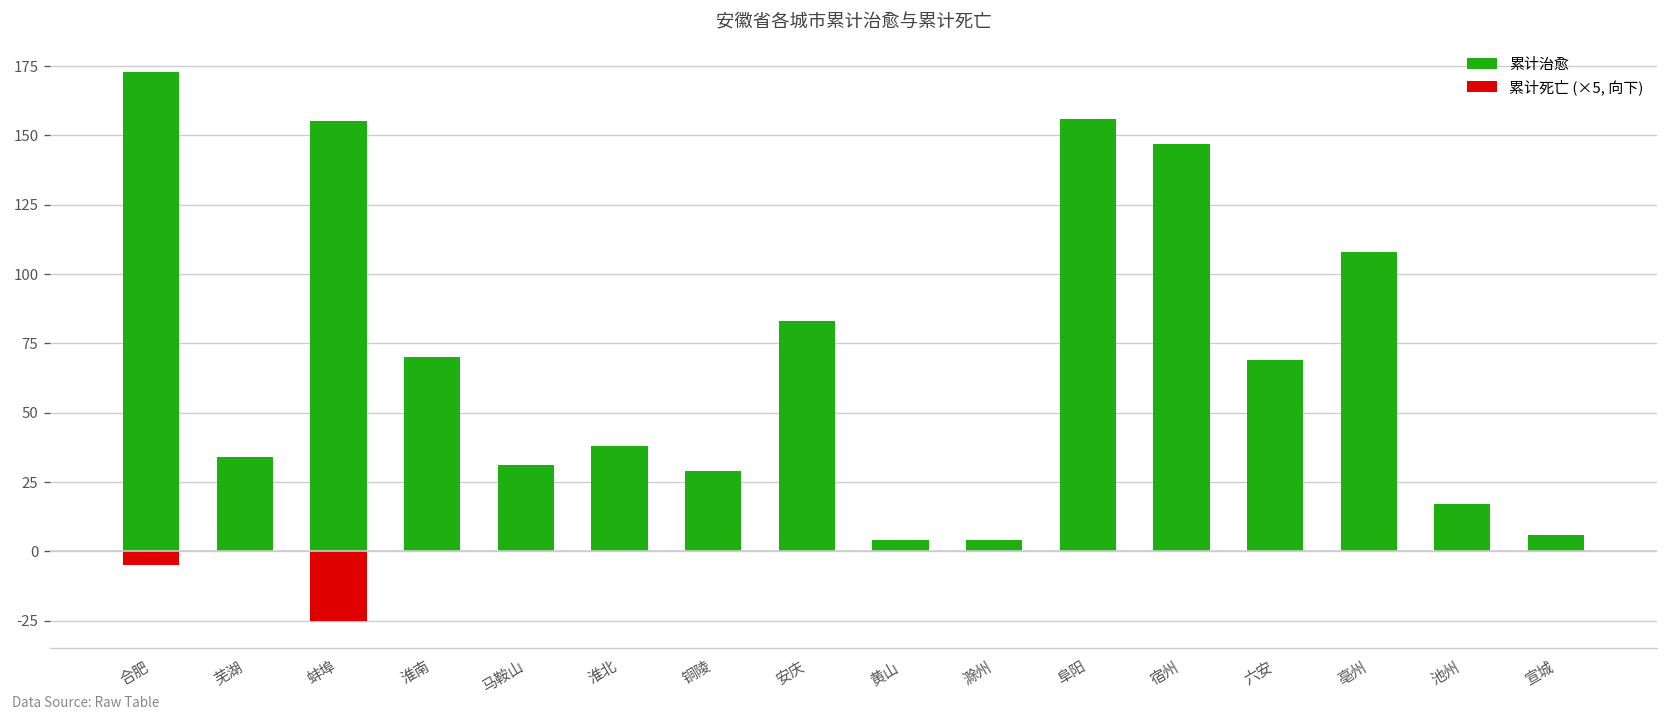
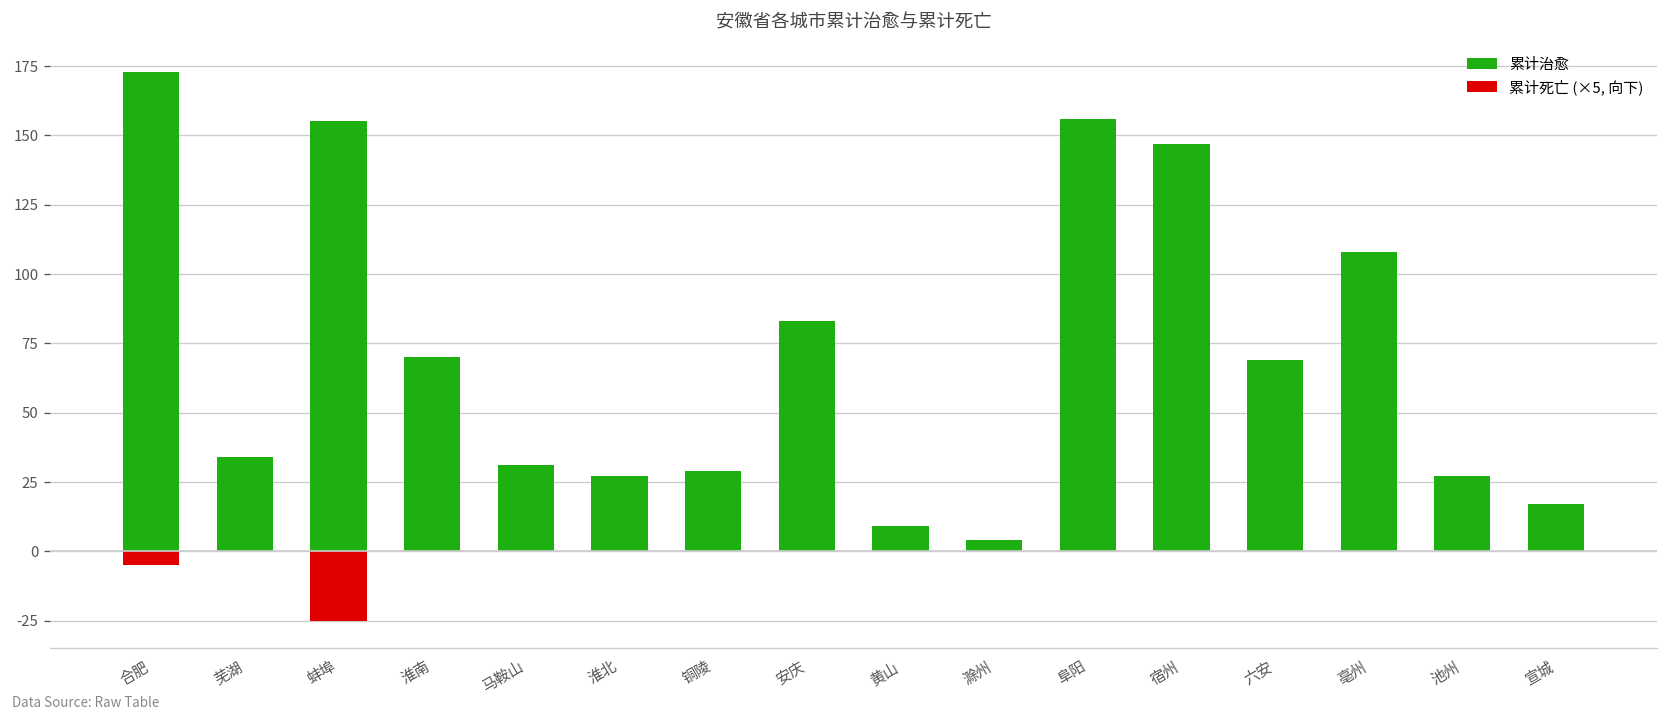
  {
    "芜湖": 34,
    "淮南": 70,
    "马鞍山": 31,
-   "淮北": 38,
+   "淮北": 27,
    "铜陵": 29,
    "安庆": 83,
-   "黄山": 4,
+   "黄山": 9,
    "滁州": 4,
    "阜阳": 156,
    "宿州": 147,
    "六安": 69,
    "亳州": 108,
-   "池州": 17,
-   "宣城": 6
+   "池州": 27,
+   "宣城": 17
  }
